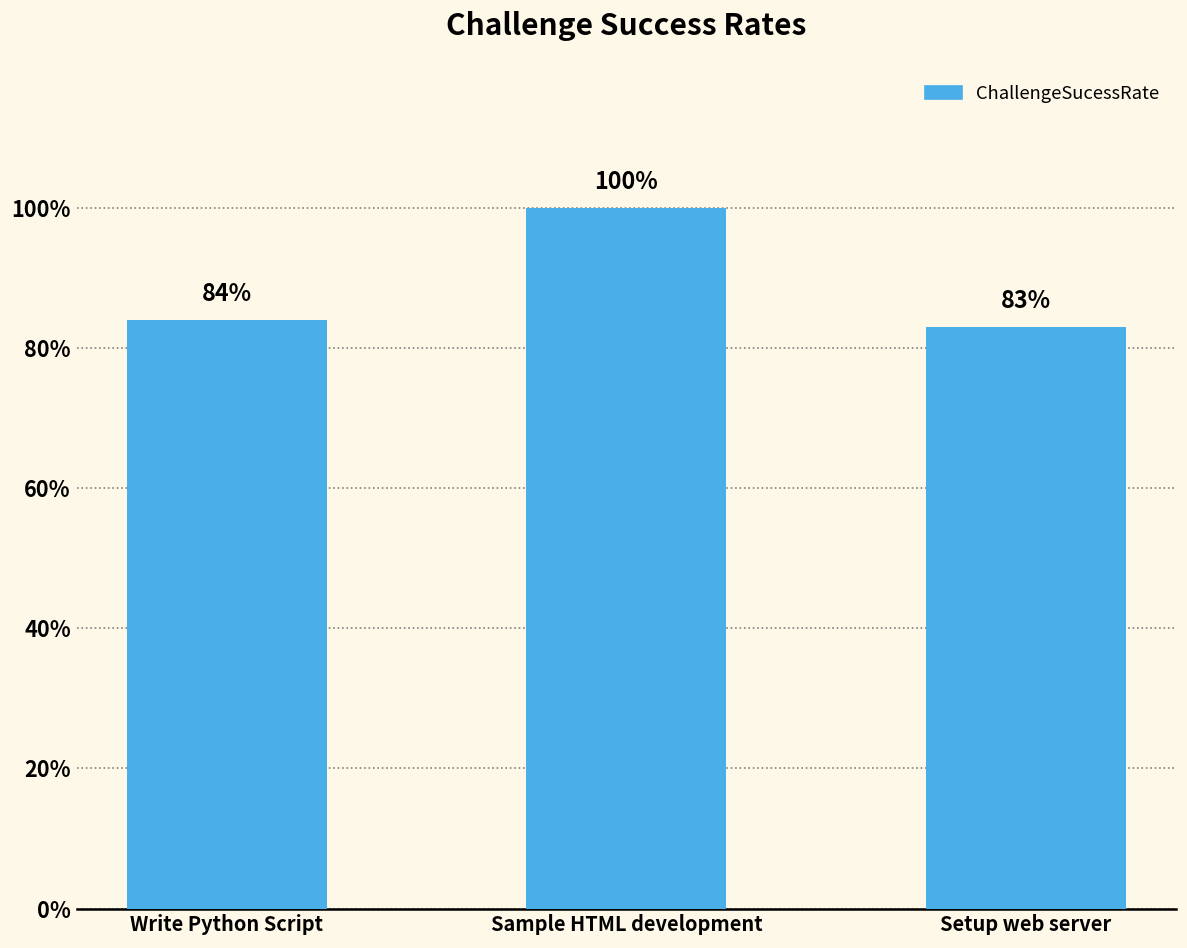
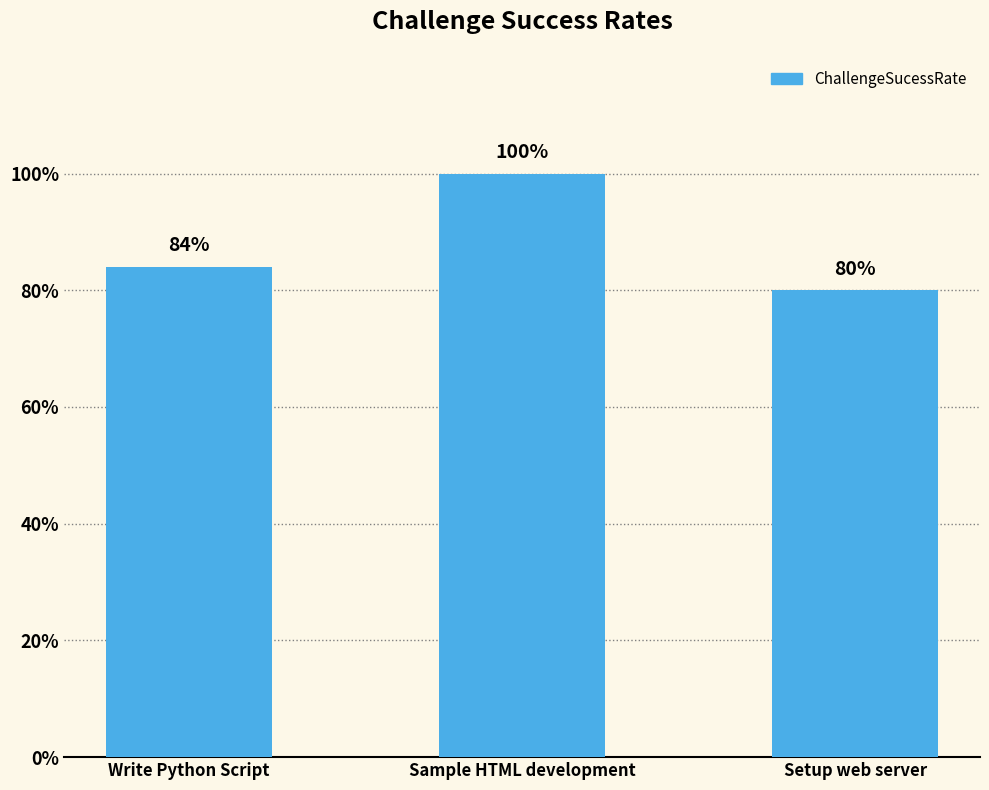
  {
    "Write Python Script": "84%",
    "Sample HTML development": "100%",
-   "Setup web server": "83%"
+   "Setup web server": "80%"
  }
